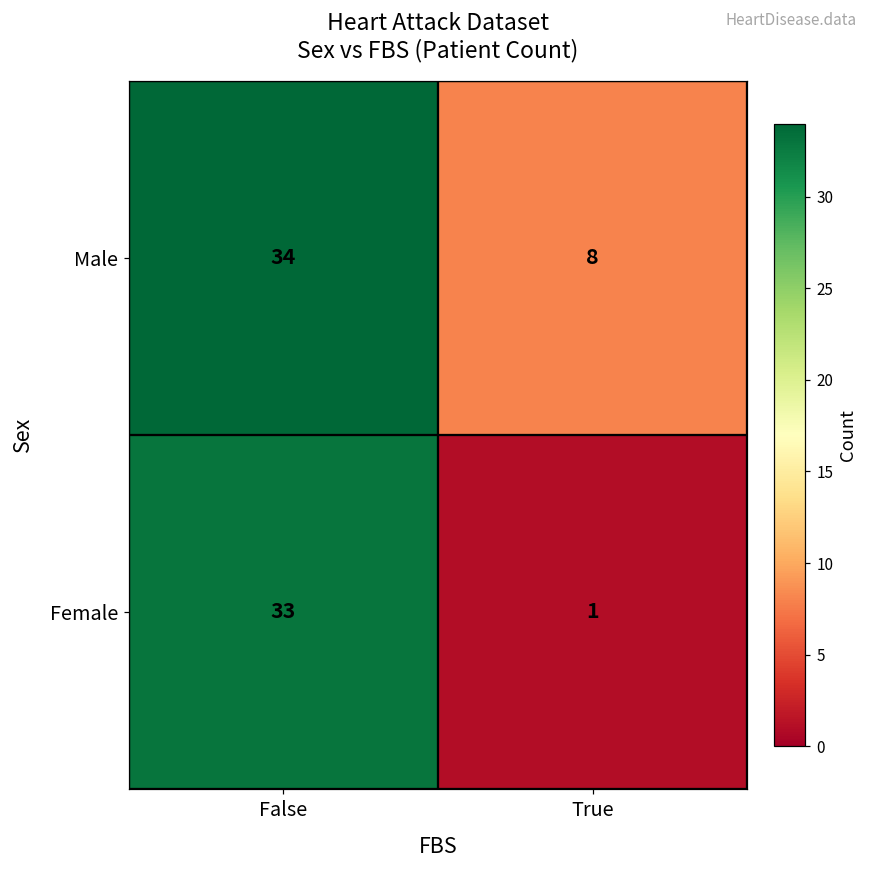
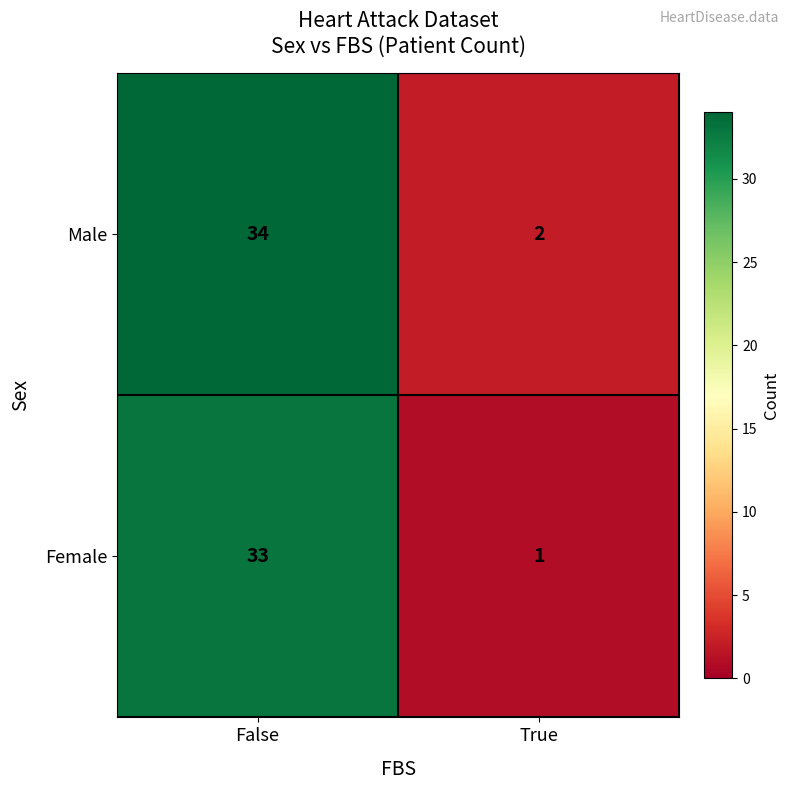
  {
    "Male": {
      "False": 34,
-     "True": 8
+     "True": 2
    },
    "Female": {
      "False": 33,
      "True": 1
    }
  }
